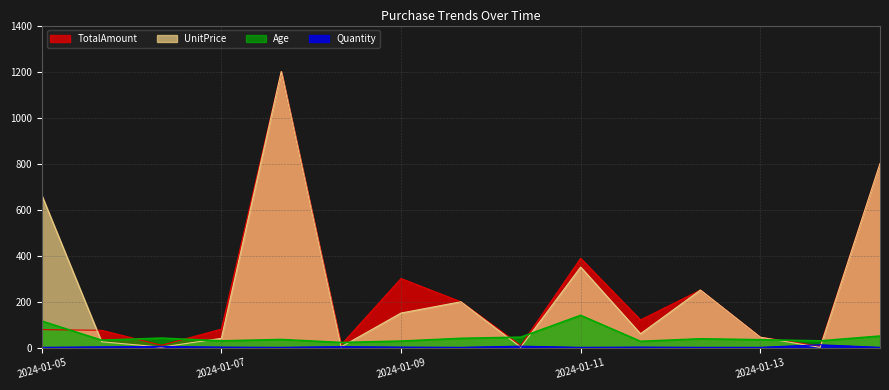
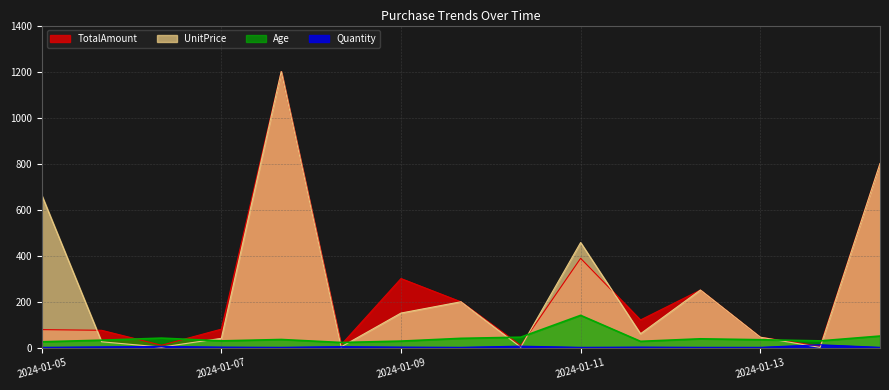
  {
    "TotalAmount": {
      "2024-01-05": 80,
      "2024-01-11": 390
    },
    "UnitPrice": {
      "2024-01-05": 660,
-     "2024-01-11": 350
+     "2024-01-11": 460
    },
    "Age": {
-     "2024-01-05": 120,
+     "2024-01-05": 30,
      "2024-01-11": 140
    },
    "Quantity": {
      "2024-01-05": 0,
      "2024-01-11": 0,
      "2024-01-13": 0
    }
  }
